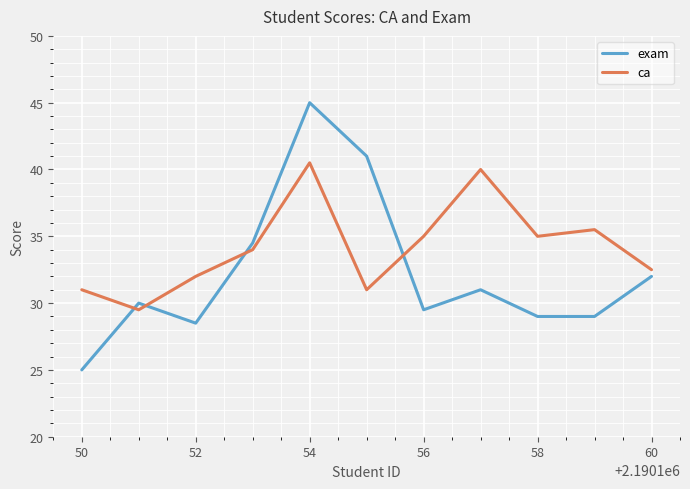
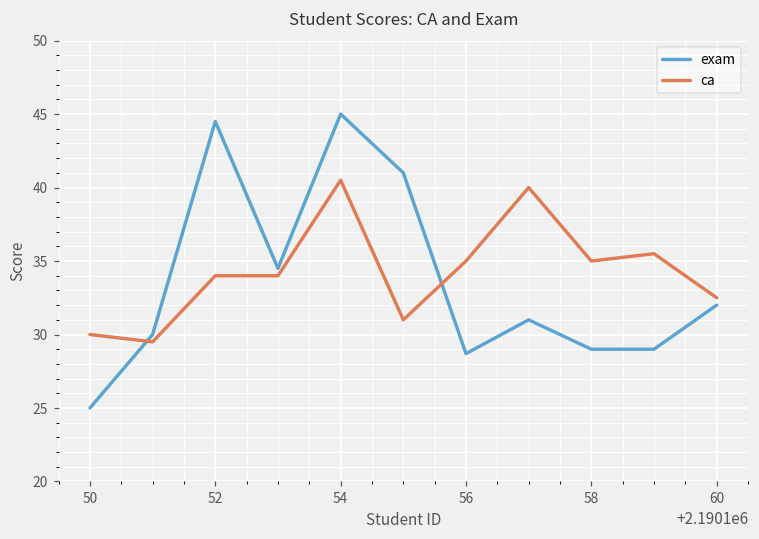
  {
    "exam": {
      "50": 25.0,
-     "52": 28.5,
+     "52": 44.5,
      "54": 45.0,
-     "56": 29.5,
+     "56": 28.7,
      "58": 29.0,
      "60": 32.0
    },
    "ca": {
-     "50": 31,
-     "52": 32,
+     "50": 30,
+     "52": 34,
      "54": 40.5,
      "56": 35,
      "58": 35,
      "60": 32.5
    }
  }
